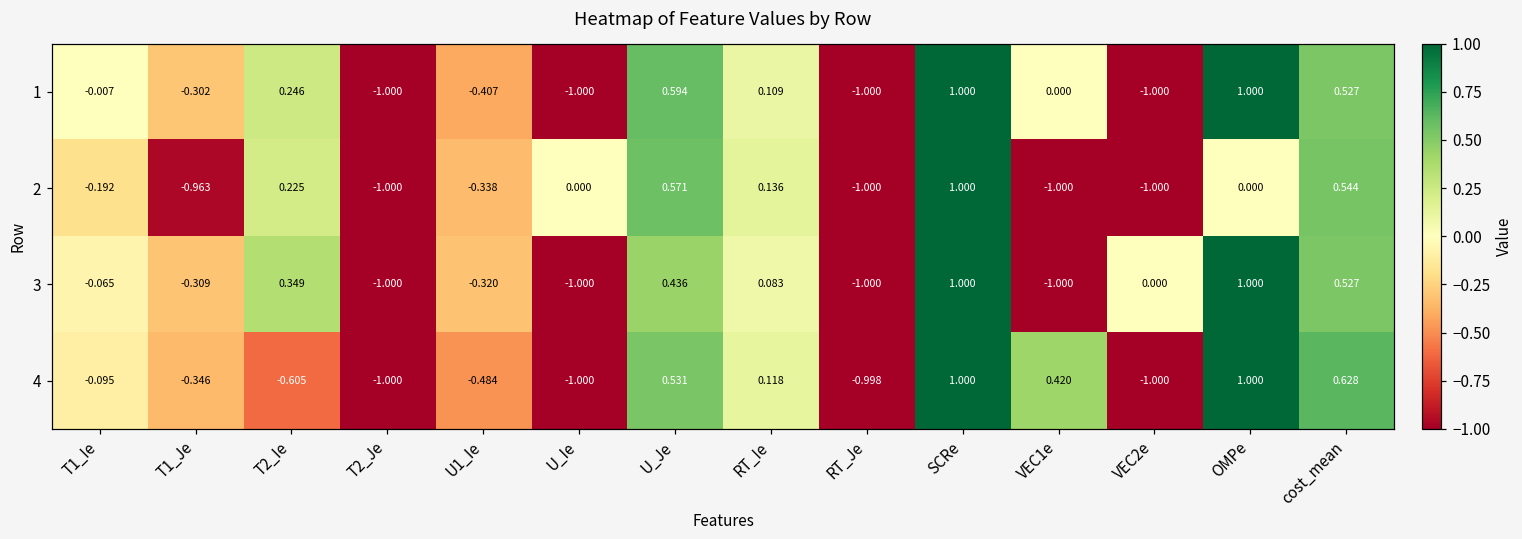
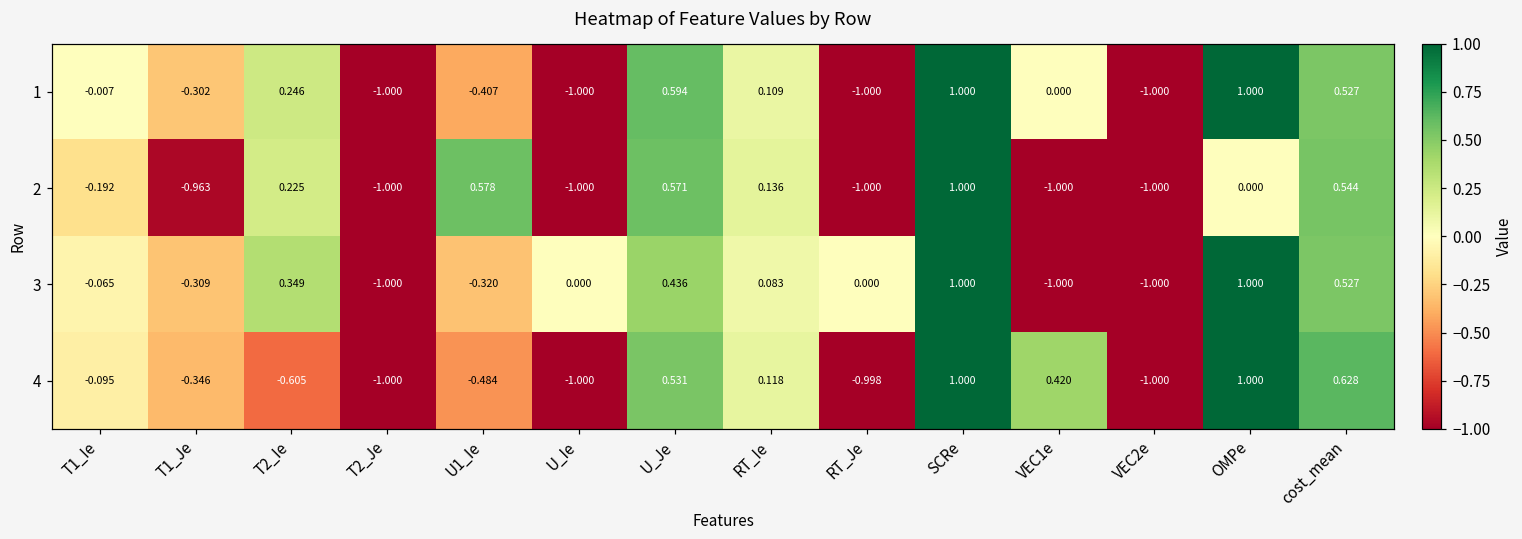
  {
    "1": {
      "T1_Ie": -0.007,
      "T1_Je": -0.302,
      "T2_Ie": 0.246,
      "T2_Je": -1.000,
      "U1_Ie": -0.407,
      "U_Ie": -1.000,
      "U_Je": 0.594,
      "RT_Ie": 0.109,
      "RT_Je": -1.000,
      "SCRe": 1.000,
      "VEC1e": 0.000,
      "VEC2e": -1.000,
      "OMPe": 1.000,
      "cost_mean": 0.527
    },
    "2": {
      "T1_Ie": -0.192,
      "T1_Je": -0.963,
      "T2_Ie": 0.225,
      "T2_Je": -1.000,
-     "U1_Ie": -0.338,
-     "U_Ie": 0.000,
+     "U1_Ie": 0.578,
+     "U_Ie": -1.000,
      "U_Je": 0.571,
      "RT_Ie": 0.136,
      "RT_Je": -1.000,
      "SCRe": 1.000,
      "VEC1e": -1.000,
      "VEC2e": -1.000,
      "OMPe": 0.000,
      "cost_mean": 0.544
    },
    "3": {
      "T1_Ie": -0.065,
      "T1_Je": -0.309,
      "T2_Ie": 0.349,
      "T2_Je": -1.000,
      "U1_Ie": -0.320,
-     "U_Ie": -1.000,
+     "U_Ie": 0.000,
      "U_Je": 0.436,
      "RT_Ie": 0.083,
-     "RT_Je": -1.000,
+     "RT_Je": 0.000,
      "SCRe": 1.000,
      "VEC1e": -1.000,
-     "VEC2e": 0.000,
+     "VEC2e": -1.000,
      "OMPe": 1.000,
      "cost_mean": 0.527
    },
    "4": {
      "T1_Ie": -0.095,
      "T1_Je": -0.346,
      "T2_Ie": -0.605,
      "T2_Je": -1.000,
      "U1_Ie": -0.484,
      "U_Ie": -1.000,
      "U_Je": 0.531,
      "RT_Ie": 0.118,
      "RT_Je": -0.998,
      "SCRe": 1.000,
      "VEC1e": 0.420,
      "VEC2e": -1.000,
      "OMPe": 1.000,
      "cost_mean": 0.628
    }
  }
